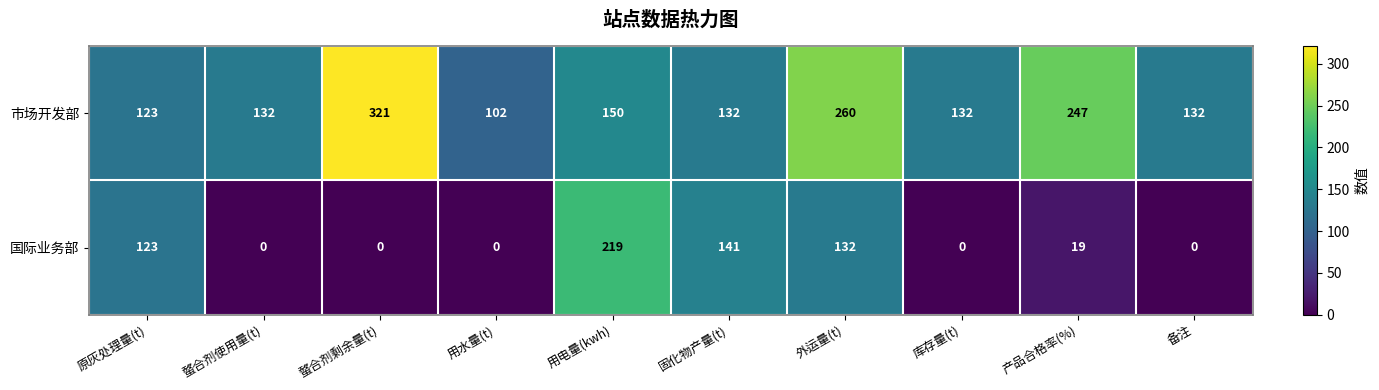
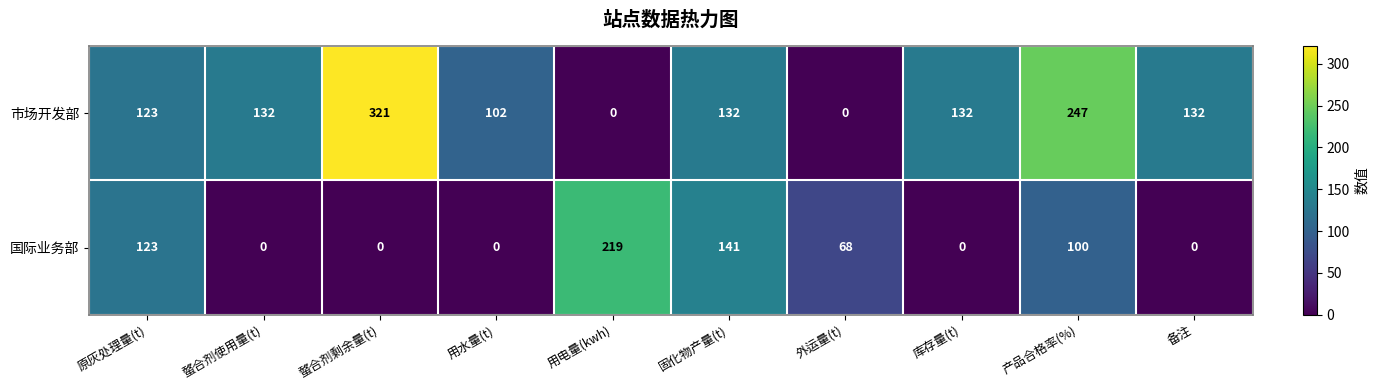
  {
    "市场开发部": {
      "原灰处理量(t)": 123,
      "螫合剂使用量(t)": 132,
      "螫合剂剩余量(t)": 321,
      "用水量(t)": 102,
-     "用电量(kwh)": 150,
+     "用电量(kwh)": 0,
      "固化物产量(t)": 132,
-     "外运量(t)": 260,
+     "外运量(t)": 0,
      "库存量(t)": 132,
      "产品合格率(%)": 247,
      "备注": 132
    },
    "国际业务部": {
      "原灰处理量(t)": 123,
      "螫合剂使用量(t)": 0,
      "螫合剂剩余量(t)": 0,
      "用水量(t)": 0,
      "用电量(kwh)": 219,
      "固化物产量(t)": 141,
-     "外运量(t)": 132,
+     "外运量(t)": 68,
      "库存量(t)": 0,
-     "产品合格率(%)": 19,
+     "产品合格率(%)": 100,
      "备注": 0
    }
  }
